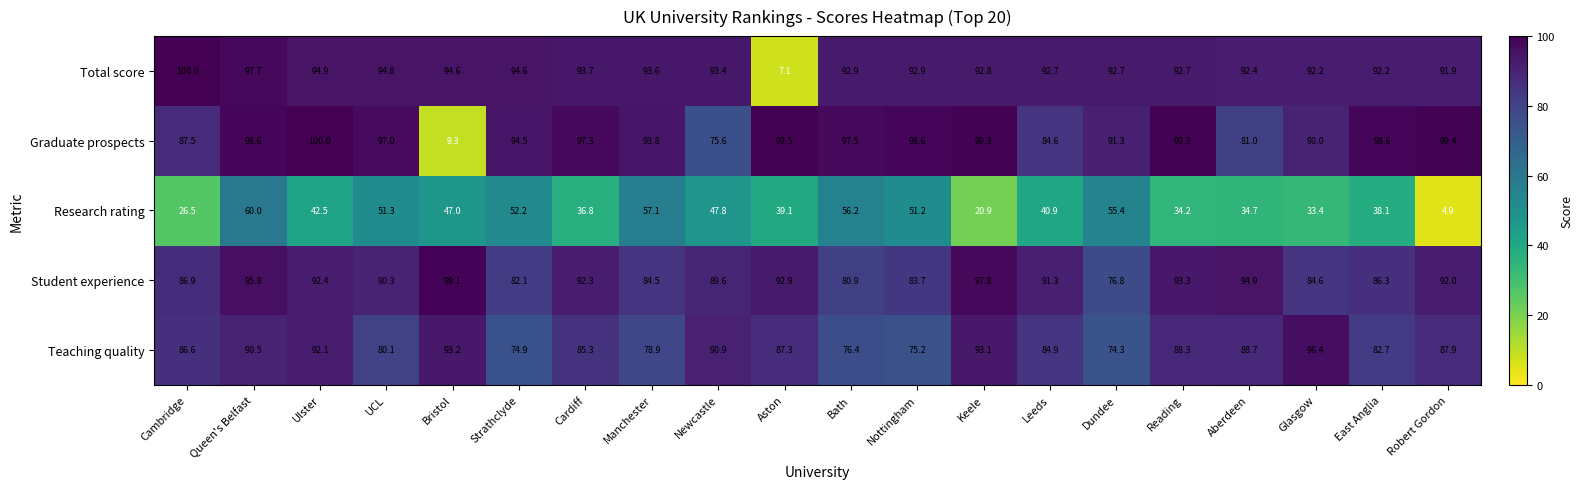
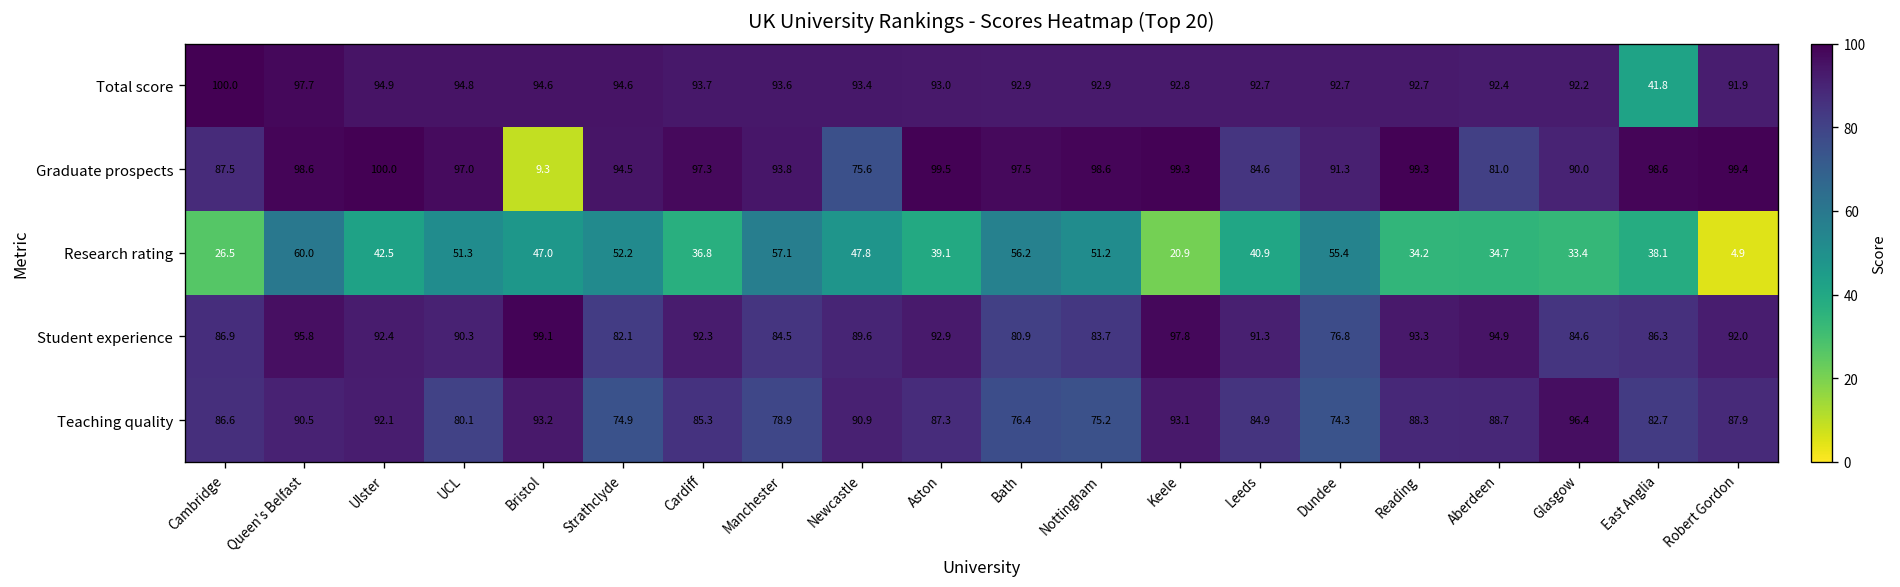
  {
    "Total score": {
      "Cambridge": 100.0,
      "Queen's Belfast": 97.7,
      "Ulster": 94.9,
      "UCL": 94.8,
      "Bristol": 94.6,
      "Strathclyde": 94.6,
      "Cardiff": 93.7,
      "Manchester": 93.6,
      "Newcastle": 93.4,
-     "Aston": 7.1,
+     "Aston": 93.0,
      "Bath": 92.9,
      "Nottingham": 92.9,
      "Keele": 92.8,
      "Leeds": 92.7,
      "Dundee": 92.7,
      "Reading": 92.7,
      "Aberdeen": 92.4,
      "Glasgow": 92.2,
-     "East Anglia": 92.2,
+     "East Anglia": 41.8,
      "Robert Gordon": 91.9
    },
    "Graduate prospects": {
      "Cambridge": 87.5,
      "Queen's Belfast": 98.6,
      "Ulster": 100.0,
      "UCL": 97.0,
      "Bristol": 9.3,
      "Strathclyde": 94.5,
      "Cardiff": 97.3,
      "Manchester": 93.8,
      "Newcastle": 75.6,
      "Aston": 99.5,
      "Bath": 97.5,
      "Nottingham": 98.6,
      "Keele": 99.3,
      "Leeds": 84.6,
      "Dundee": 91.3,
      "Reading": 99.3,
      "Aberdeen": 81.0,
      "Glasgow": 90.0,
      "East Anglia": 98.6,
      "Robert Gordon": 99.4
    },
    "Research rating": {
      "Cambridge": 26.5,
      "Queen's Belfast": 60.0,
      "Ulster": 42.5,
      "UCL": 51.3,
      "Bristol": 47.0,
      "Strathclyde": 52.2,
      "Cardiff": 36.8,
      "Manchester": 57.1,
      "Newcastle": 47.8,
      "Aston": 39.1,
      "Bath": 56.2,
      "Nottingham": 51.2,
      "Keele": 20.9,
      "Leeds": 40.9,
      "Dundee": 55.4,
      "Reading": 34.2,
      "Aberdeen": 34.7,
      "Glasgow": 33.4,
      "East Anglia": 38.1,
      "Robert Gordon": 4.9
    },
    "Student experience": {
      "Cambridge": 86.9,
      "Queen's Belfast": 95.8,
      "Ulster": 92.4,
      "UCL": 90.3,
      "Bristol": 99.1,
      "Strathclyde": 82.1,
      "Cardiff": 92.3,
      "Manchester": 84.5,
      "Newcastle": 89.6,
      "Aston": 92.9,
      "Bath": 80.9,
      "Nottingham": 83.7,
      "Keele": 97.8,
      "Leeds": 91.3,
      "Dundee": 76.8,
      "Reading": 93.3,
      "Aberdeen": 94.9,
      "Glasgow": 84.6,
      "East Anglia": 86.3,
      "Robert Gordon": 92.0
    },
    "Teaching quality": {
      "Cambridge": 86.6,
      "Queen's Belfast": 90.5,
      "Ulster": 92.1,
      "UCL": 80.1,
      "Bristol": 93.2,
      "Strathclyde": 74.9,
      "Cardiff": 85.3,
      "Manchester": 78.9,
      "Newcastle": 90.9,
      "Aston": 87.3,
      "Bath": 76.4,
      "Nottingham": 75.2,
      "Keele": 93.1,
      "Leeds": 84.9,
      "Dundee": 74.3,
      "Reading": 88.3,
      "Aberdeen": 88.7,
      "Glasgow": 96.4,
      "East Anglia": 82.7,
      "Robert Gordon": 87.9
    }
  }
